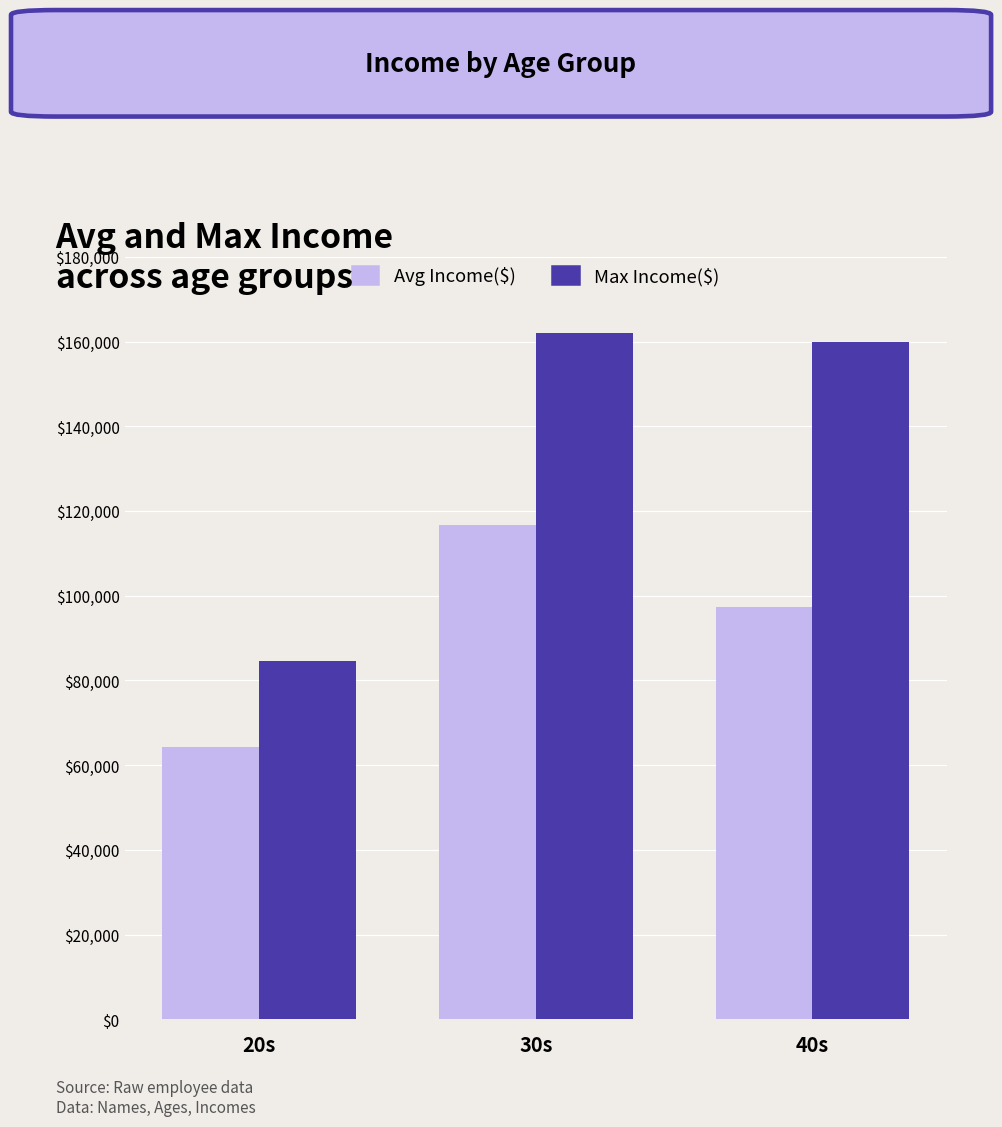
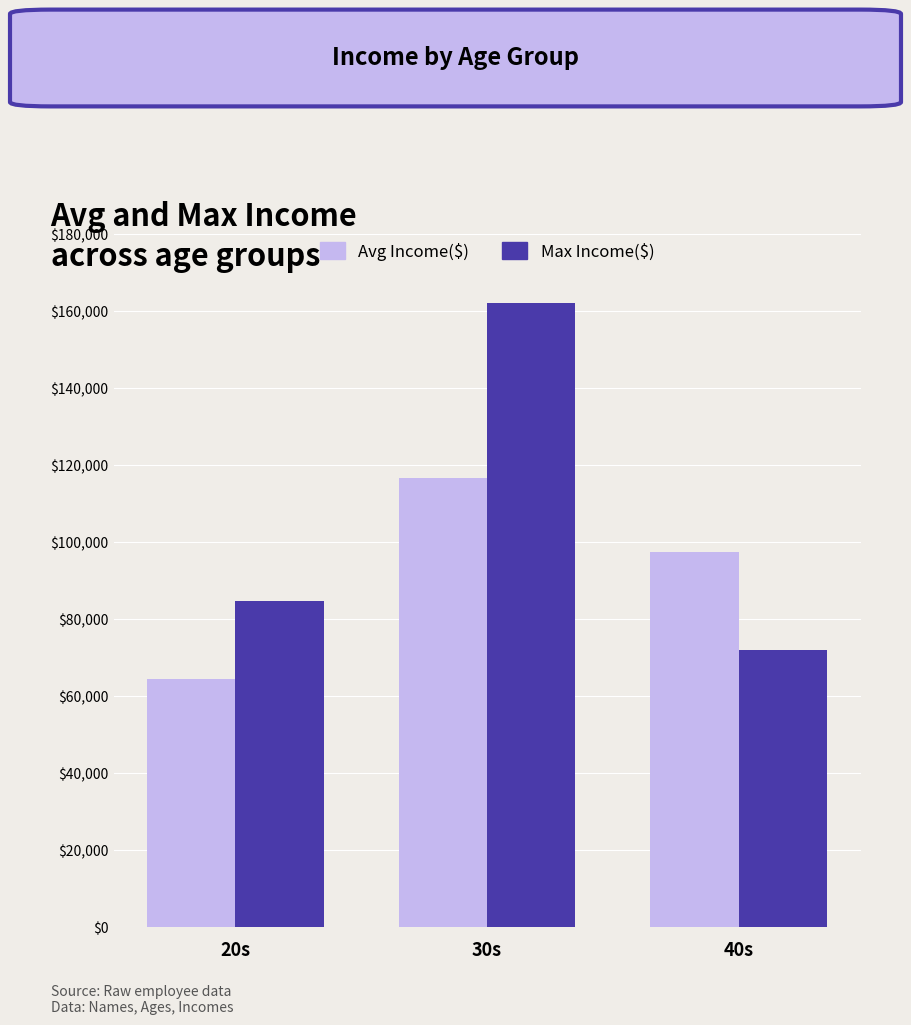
  {
    "Avg Income($)": {
      "20s": "$64,000",
      "30s": "$117,000",
      "40s": "$97,000"
    },
    "Max Income($)": {
      "20s": "$85,000",
      "30s": "$162,000",
-     "40s": "$160,000"
+     "40s": "$72,000"
    }
  }
